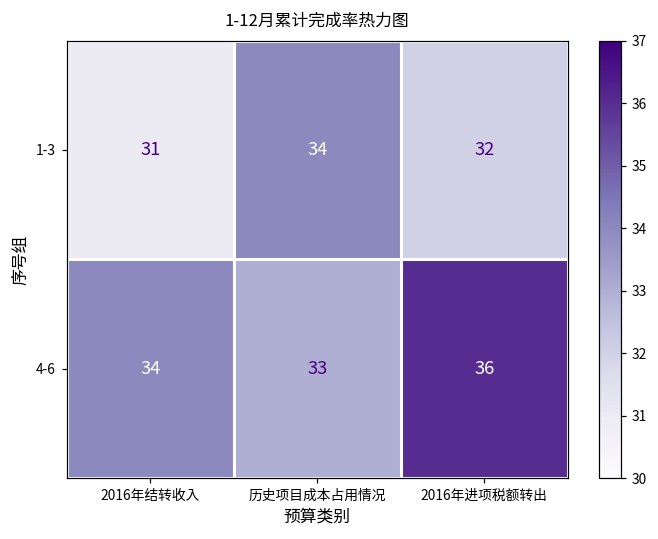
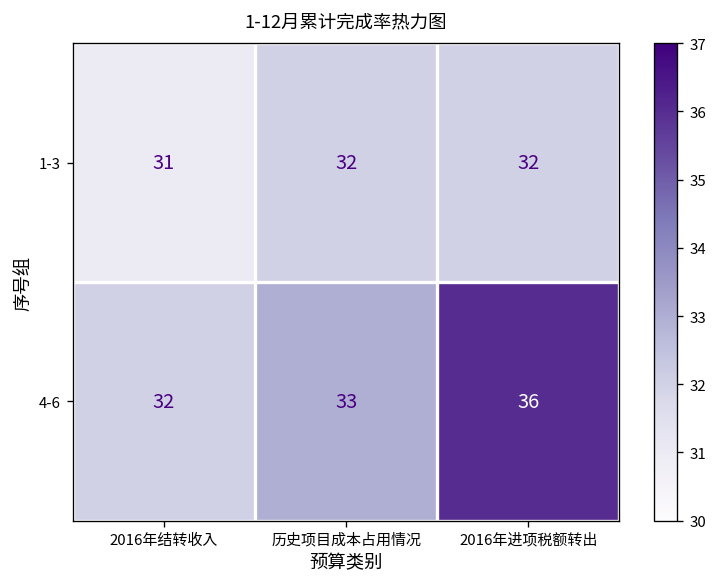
  {
    "1-3": {
      "2016年结转收入": 31,
-     "历史项目成本占用情况": 34,
+     "历史项目成本占用情况": 32,
      "2016年进项税额转出": 32
    },
    "4-6": {
-     "2016年结转收入": 34,
+     "2016年结转收入": 32,
      "历史项目成本占用情况": 33,
      "2016年进项税额转出": 36
    }
  }
